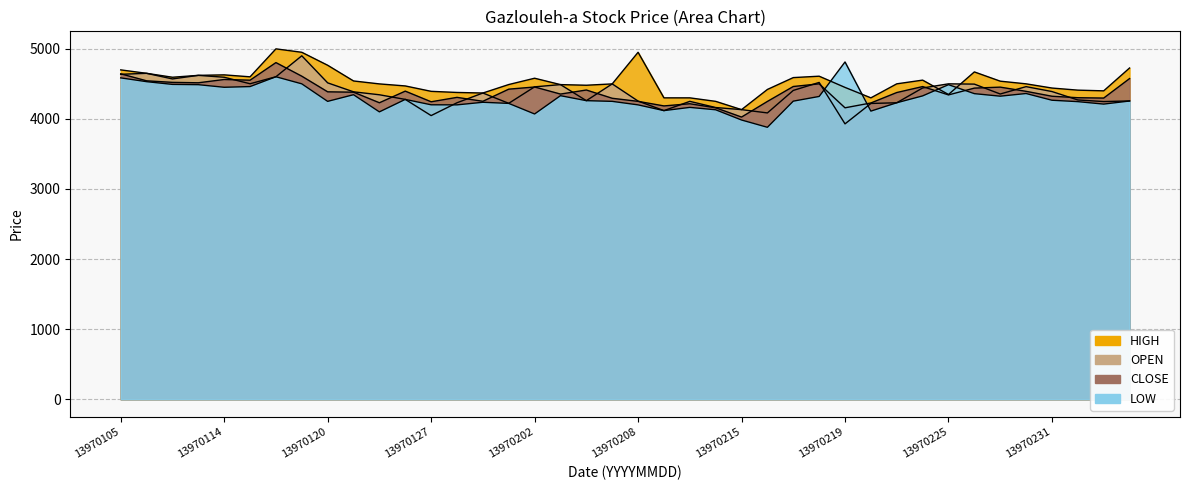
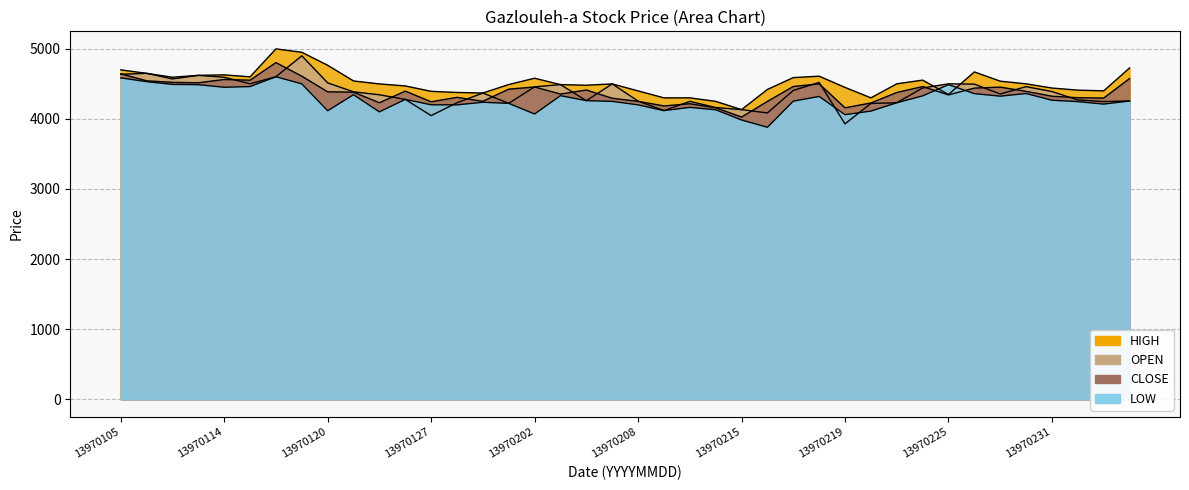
  {
    "HIGH": {
      "13970105": 4700,
      "13970120": 4800,
      "13970127": 4400,
      "13970202": 4600,
-     "13970208": 5000,
+     "13970208": 4400,
      "13970219": 4400,
      "13970231": 4400
    },
    "OPEN": {
      "13970120": 4500,
      "13970127": 4000,
      "13970219": 3900,
      "13970231": 4400
    },
    "CLOSE": {
      "13970120": 4400,
      "13970127": 4200,
      "13970215": 4000,
      "13970219": 4200,
      "13970231": 4300
    },
    "LOW": {
      "13970105": 4600,
      "13970114": 4500,
-     "13970120": 4300,
+     "13970120": 4100,
      "13970127": 4200,
      "13970202": 4100,
      "13970208": 4200,
      "13970215": 4000,
-     "13970219": 4800,
+     "13970219": 4100,
      "13970231": 4300
    }
  }
